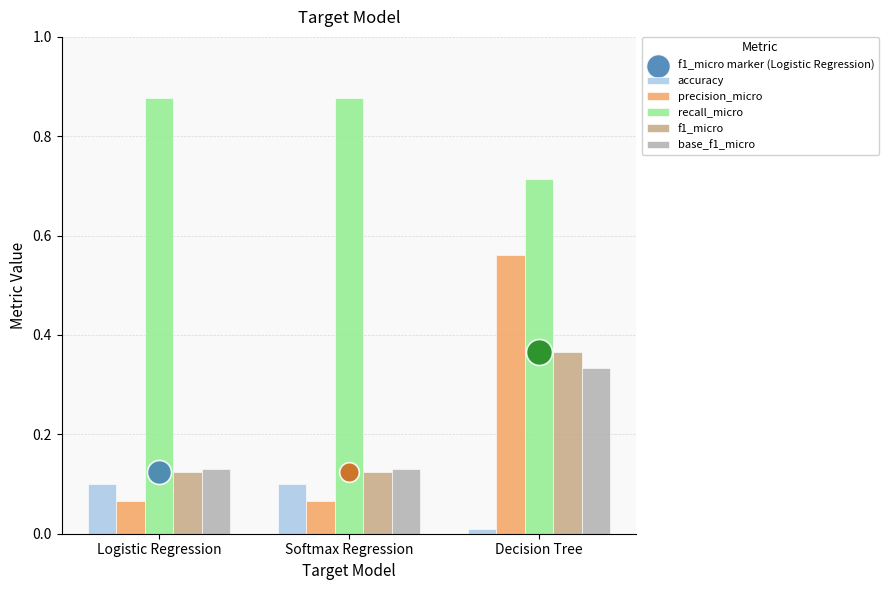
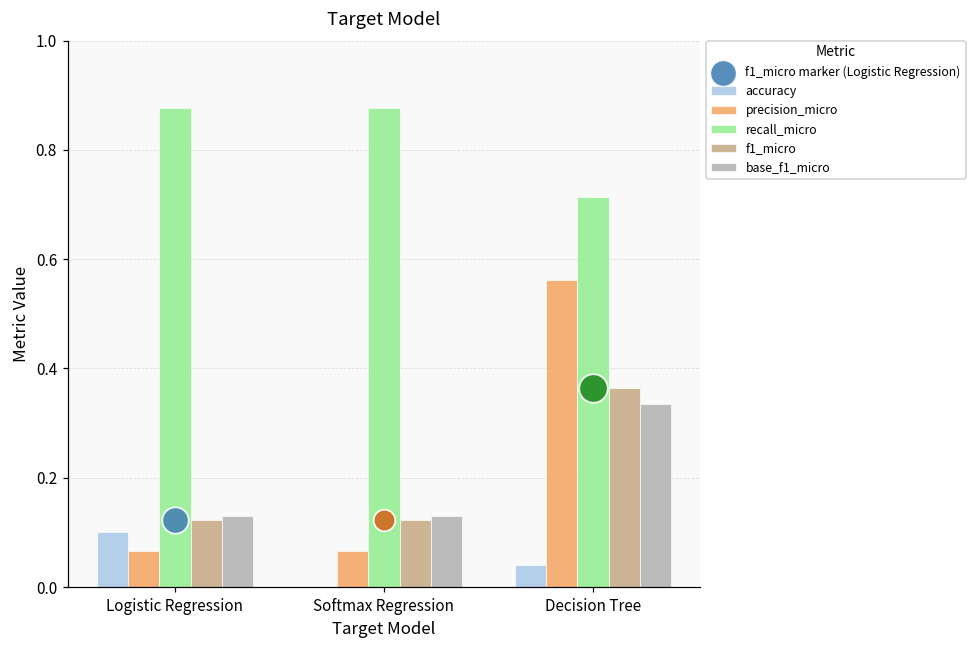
  {
    "accuracy": {
      "Logistic Regression": 0.10,
-     "Softmax Regression": 0.1,
-     "Decision Tree": 0.01
+     "Softmax Regression": 0.0,
+     "Decision Tree": 0.04
    },
    "recall_micro": {
      "Logistic Regression": 0.88,
      "Softmax Regression": 0.88,
      "Decision Tree": 0.71
    }
  }
